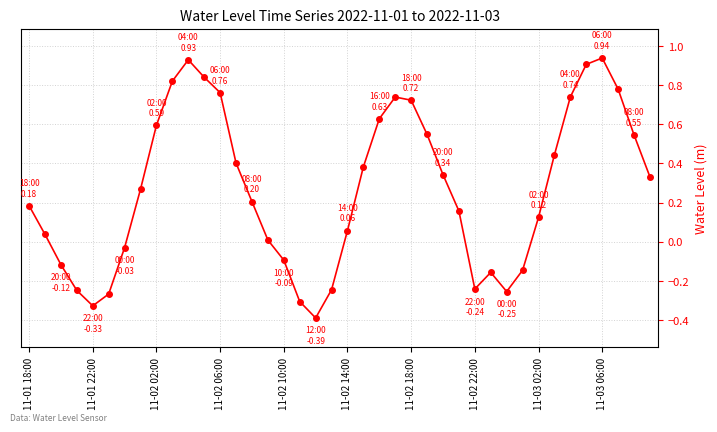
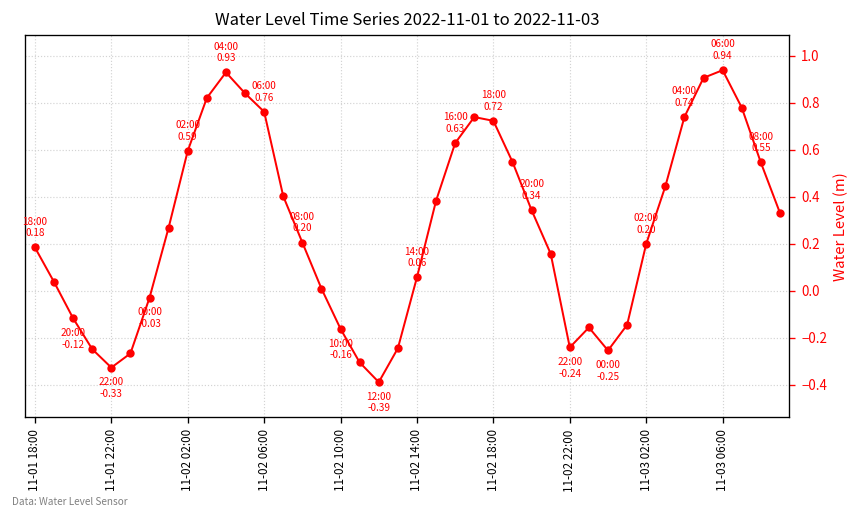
  {
    "11-01 18:00": "00",
    "11-01 22:00": "00",
    "11-02 02:00": "0.59",
    "11-02 06:00": "0.76",
-   "11-02 10:00": "-0.09",
+   "11-02 10:00": "-0.16",
    "11-02 14:00": "00",
    "11-02 18:00": "0.72",
    "11-02 22:00": "00",
-   "11-03 02:00": "0.12",
+   "11-03 02:00": "0.20",
    "11-03 06:00": "0.94"
  }
